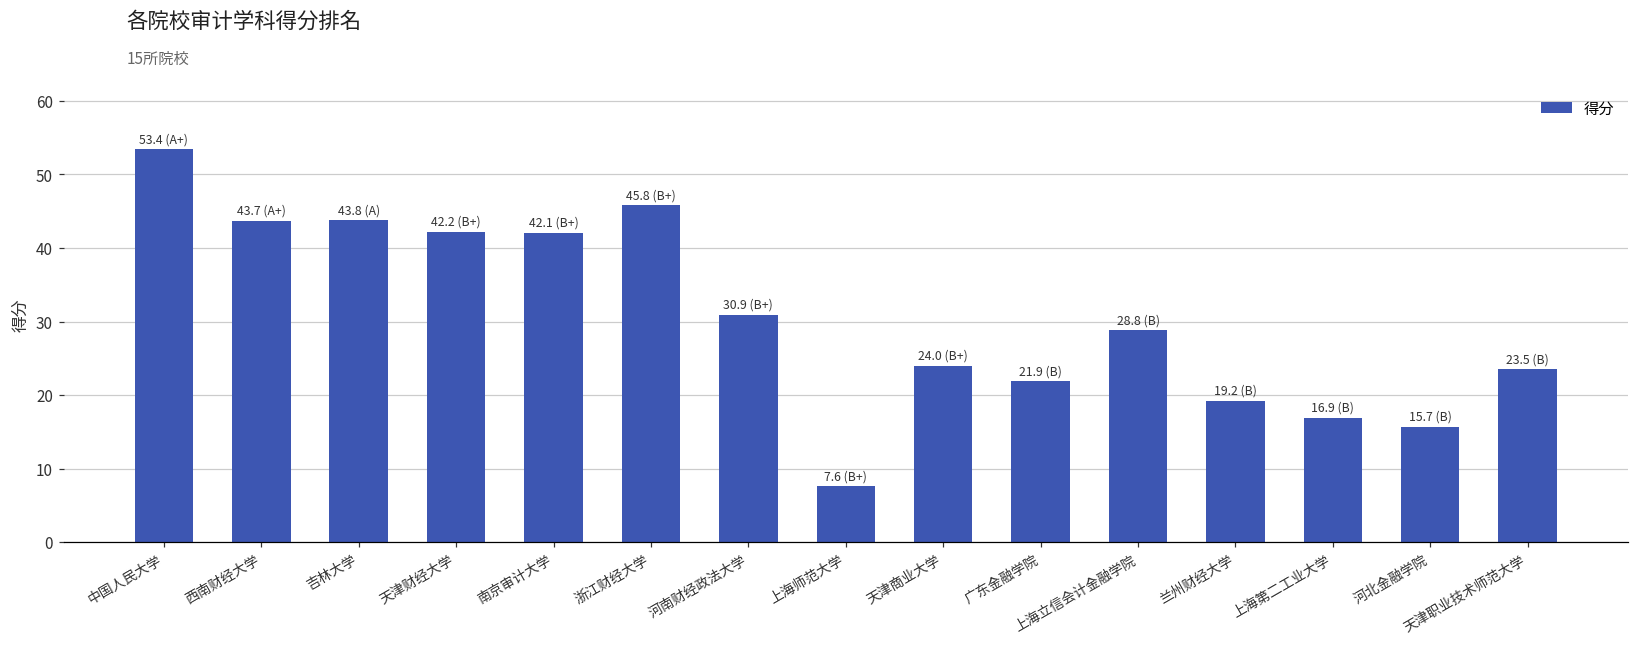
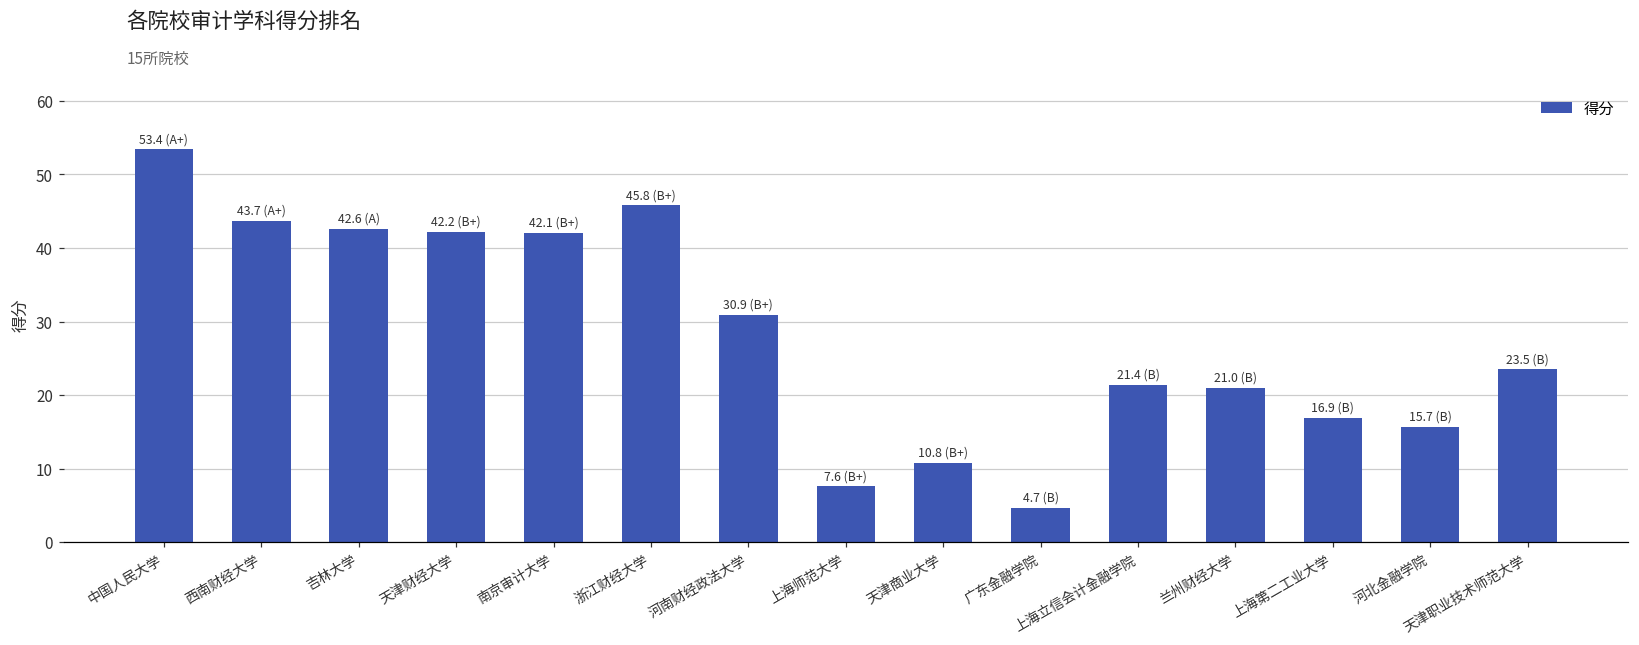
  {
    "中国人民大学": 53.4,
    "西南财经大学": 43.7,
-   "吉林大学": 43.8,
+   "吉林大学": 42.6,
    "天津财经大学": 42.2,
    "南京审计大学": 42.1,
    "浙江财经大学": 45.8,
    "河南财经政法大学": 30.9,
    "上海师范大学": 7.6,
-   "天津商业大学": 24.0,
-   "广东金融学院": 21.9,
-   "上海立信会计金融学院": 28.8,
-   "兰州财经大学": 19.2,
+   "天津商业大学": 10.8,
+   "广东金融学院": 4.7,
+   "上海立信会计金融学院": 21.4,
+   "兰州财经大学": 21.0,
    "上海第二工业大学": 16.9,
    "河北金融学院": 15.7,
    "天津职业技术师范大学": 23.5
  }
